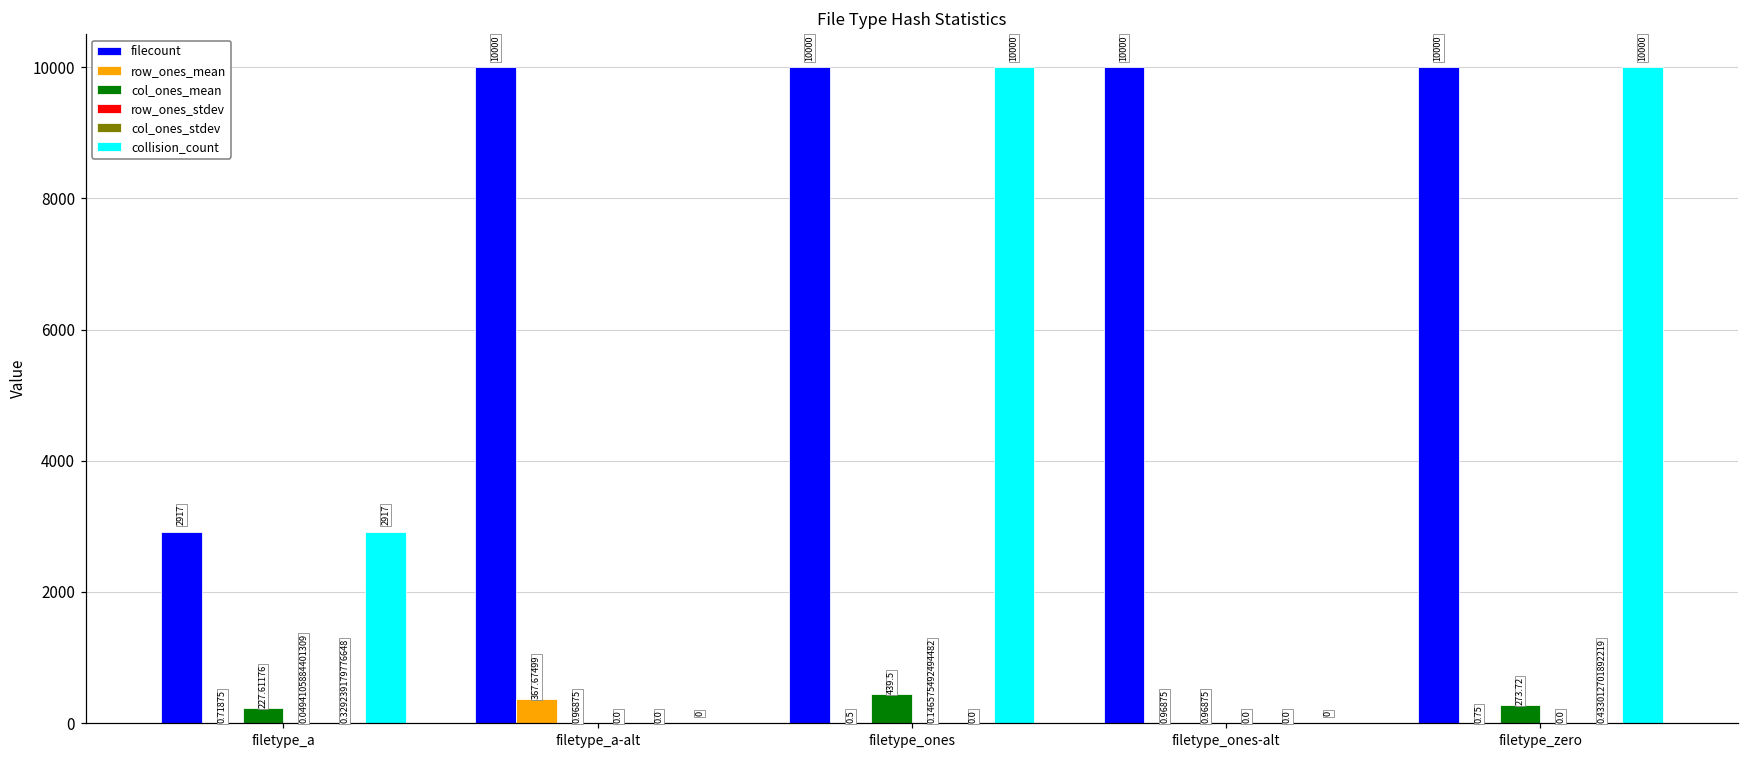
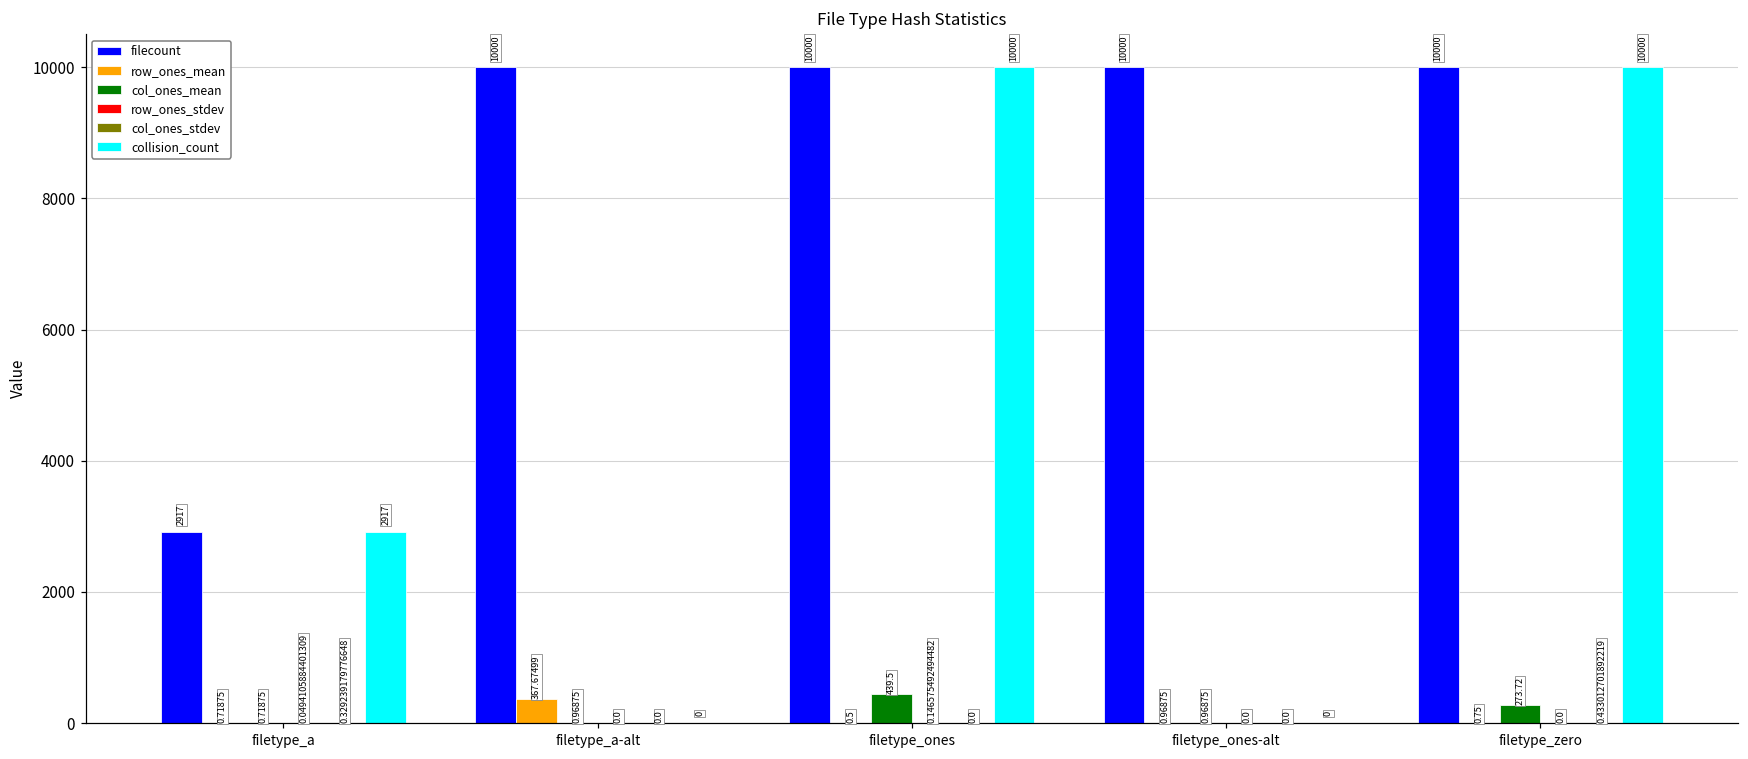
  {
    "col_ones_mean": {
-     "filetype_a": 227.61176
+     "filetype_a": 0.71875
    }
  }
